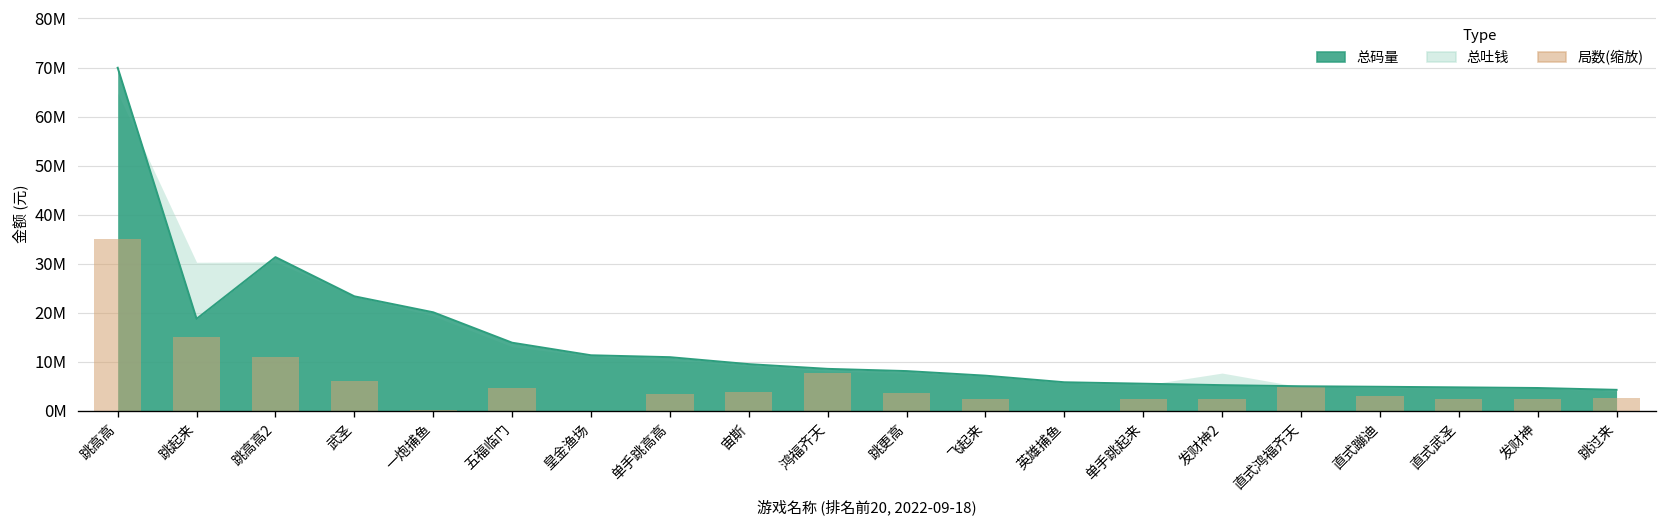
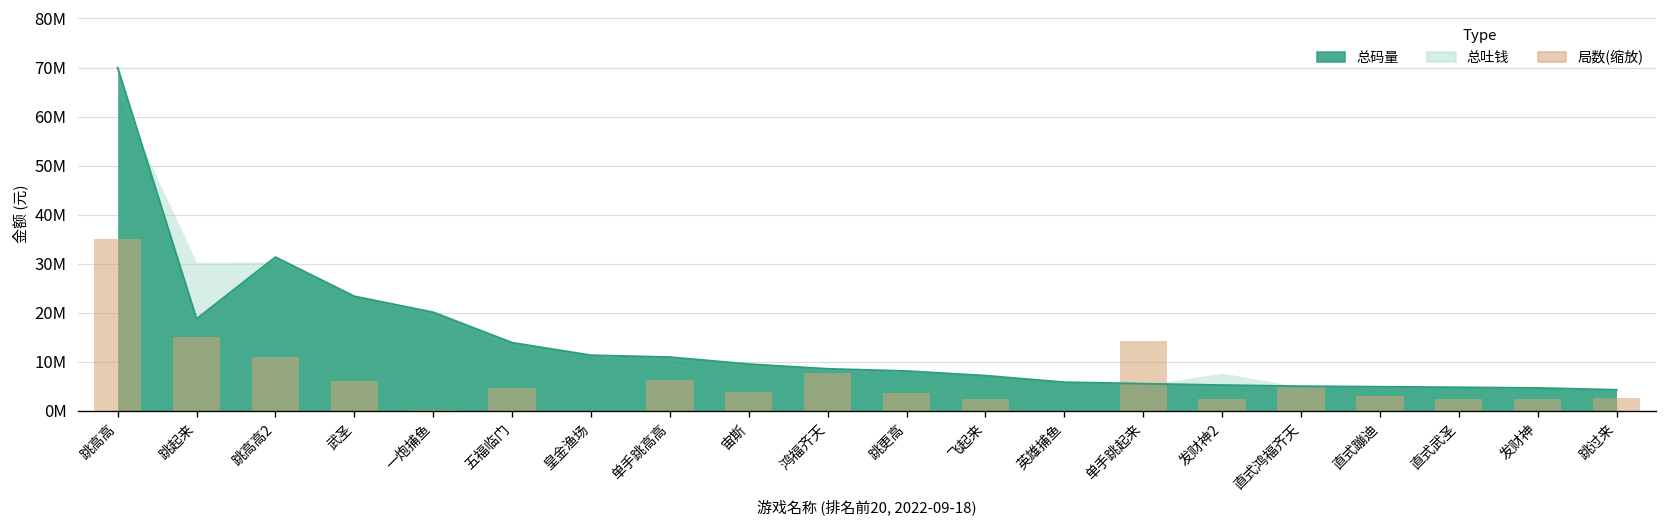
  {
    "总码量": {
      "跳高高": 70000000,
      "跳起来": 19000000,
      "跳高高2": 31000000,
      "一炮捕鱼": 20000000,
      "五福临门": 14000000,
      "单手跳高高": 11000000,
      "发财神2": 5000000
    },
    "局数(缩放)": {
      "跳高高": 35000000,
      "跳起来": 15000000,
      "跳高高2": 11000000,
      "武圣": 6000000,
      "五福临门": 5000000,
-     "单手跳高高": 3000000,
+     "单手跳高高": 6000000,
      "宙斯": 4000000,
      "鸿福齐天": 8000000,
      "跳更高": 4000000,
      "飞起来": 2000000,
-     "单手跳起来": 2000000,
+     "单手跳起来": 14000000,
      "发财神2": 2000000,
      "直式鸿福齐天": 5000000,
      "直式蹦迪": 3000000,
      "直式武圣": 2000000,
      "发财神": 2000000,
      "跳过来": 3000000
    },
    "总吐钱": {
      "跳高高": 65000000,
      "跳起来": 30000000,
      "跳高高2": 30000000,
      "一炮捕鱼": 19000000,
      "五福临门": 13000000,
      "单手跳高高": 10000000,
      "发财神2": 8000000
    }
  }
